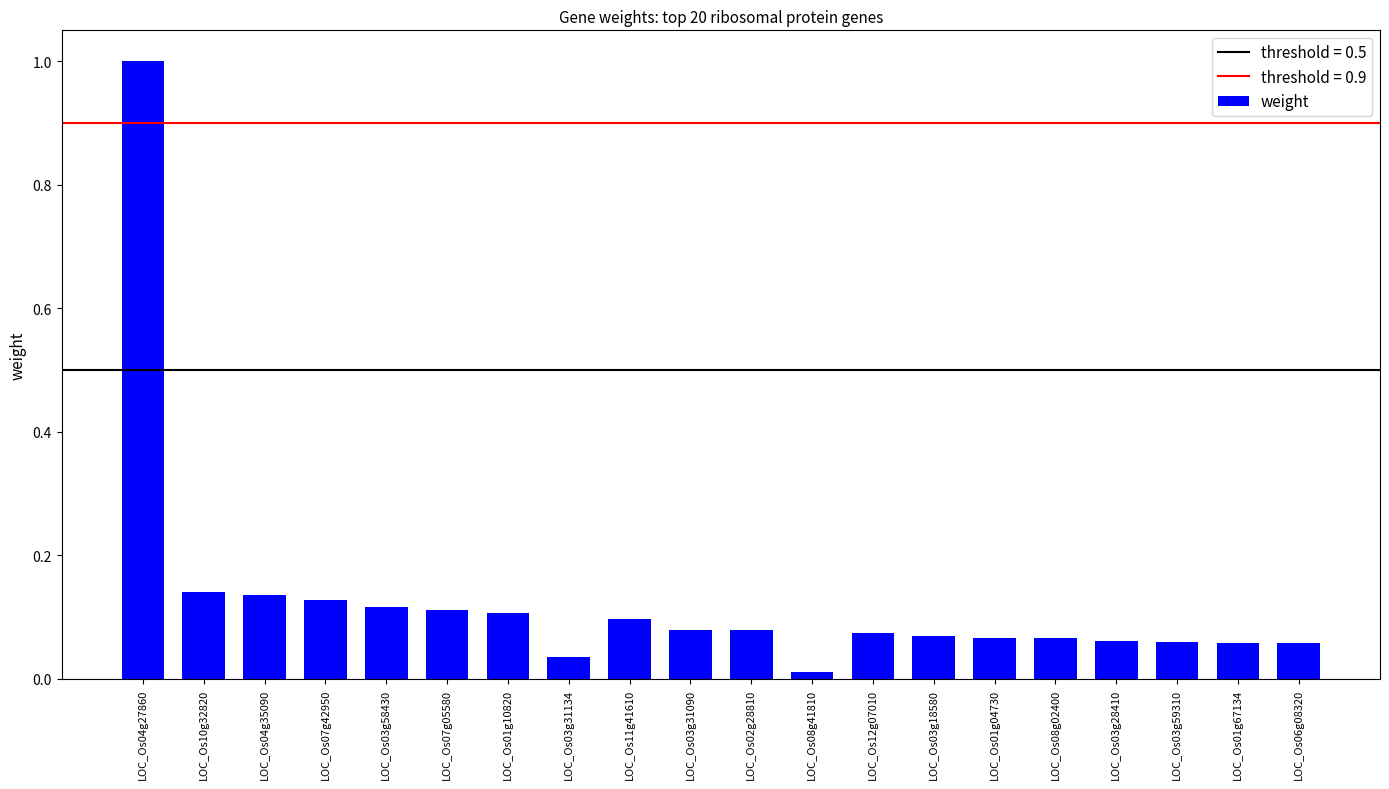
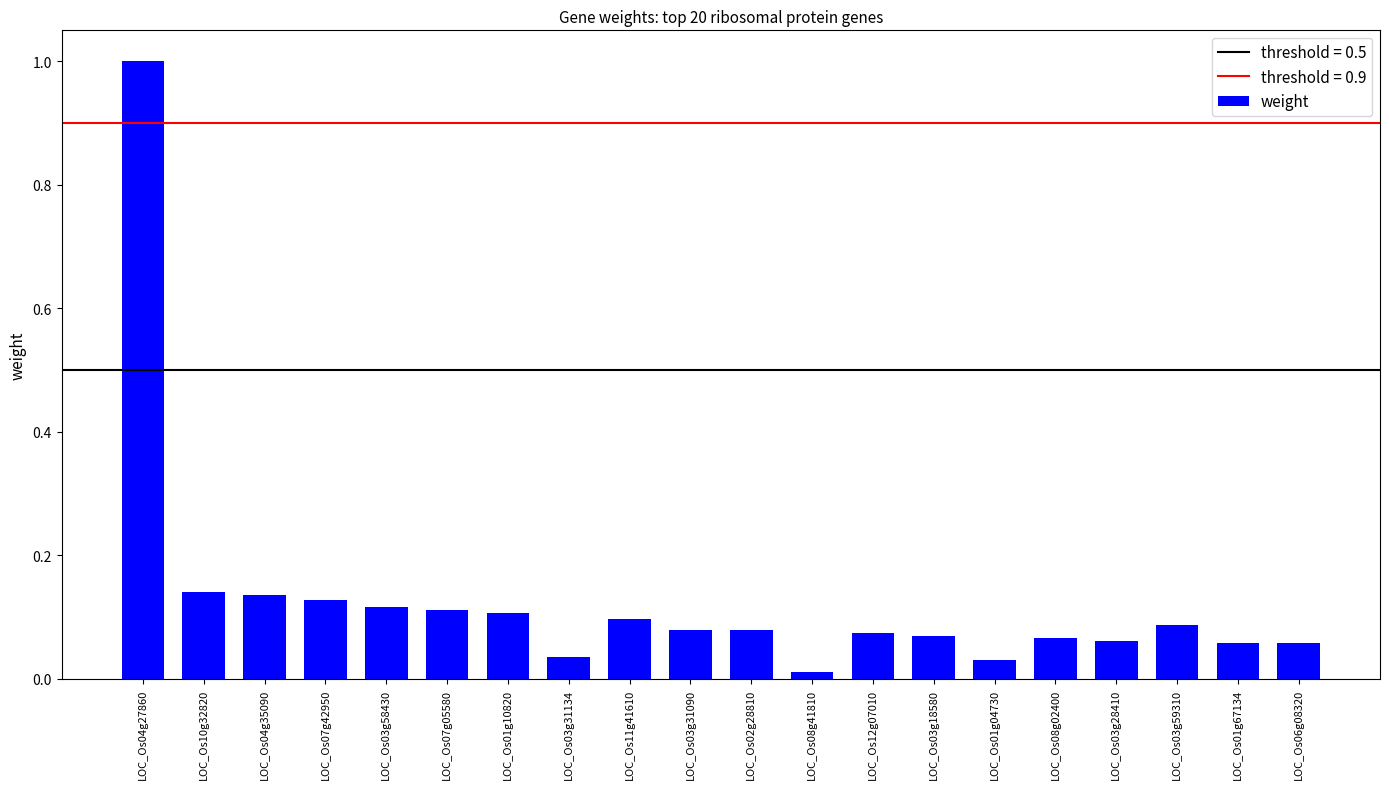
  {
    "LOC_Os04g27860": 1.00,
    "LOC_Os10g32820": 0.14,
    "LOC_Os04g35090": 0.14,
    "LOC_Os07g42950": 0.13,
    "LOC_Os03g58430": 0.12,
    "LOC_Os07g05580": 0.11,
    "LOC_Os01g10820": 0.11,
    "LOC_Os03g31134": 0.03,
    "LOC_Os11g41610": 0.10,
    "LOC_Os03g31090": 0.08,
    "LOC_Os02g28810": 0.08,
    "LOC_Os08g41810": 0.01,
    "LOC_Os12g07010": 0.07,
    "LOC_Os03g18580": 0.07,
-   "LOC_Os01g04730": 0.07,
+   "LOC_Os01g04730": 0.03,
    "LOC_Os08g02400": 0.07,
    "LOC_Os03g28410": 0.06,
-   "LOC_Os03g59310": 0.06,
+   "LOC_Os03g59310": 0.09,
    "LOC_Os01g67134": 0.06,
    "LOC_Os06g08320": 0.06
  }
